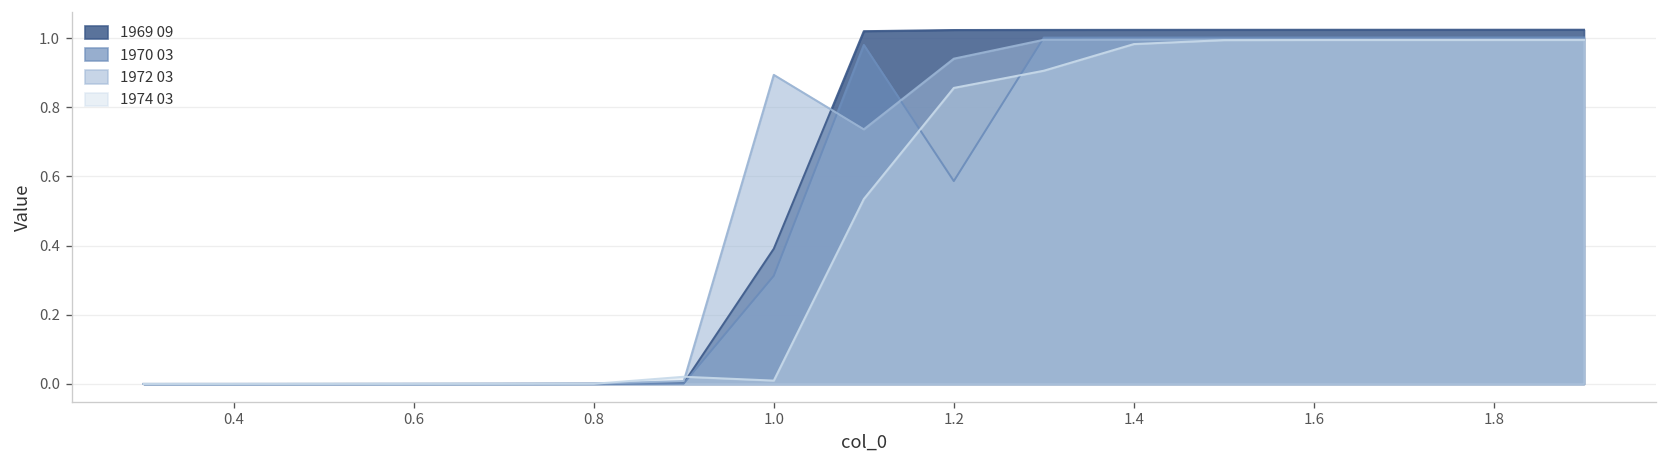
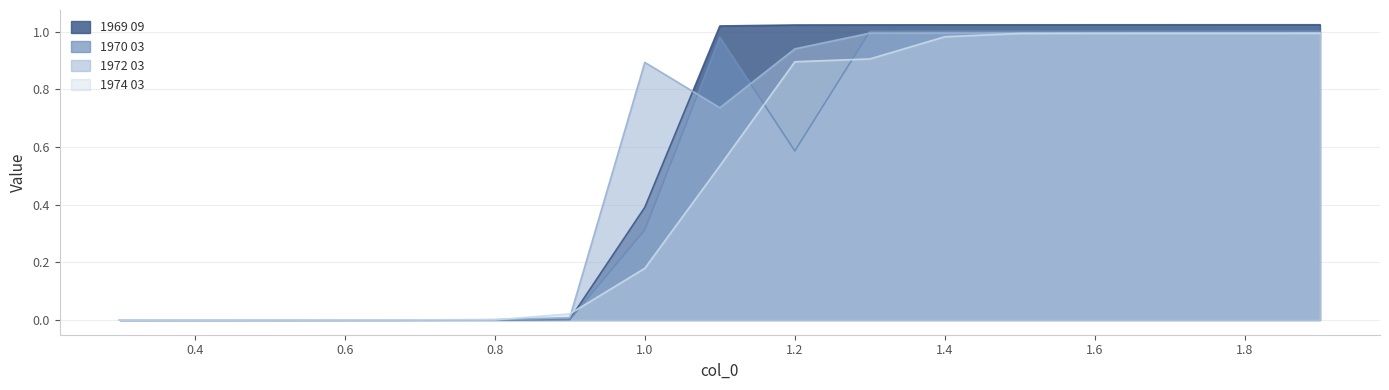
  {
    "1969 09": {
      "1.0": 0.39,
      "1.2": 1.02,
      "1.4": 1.02,
      "1.6": 1.02,
      "1.8": 1.02
    },
    "1970 03": {
      "1.0": 0.31,
      "1.2": 0.59
    },
    "1972 03": {
      "1.0": 0.89,
      "1.2": 0.94
    },
    "1974 03": {
-     "1.0": 0.01,
-     "1.2": 0.86,
+     "1.0": 0.18,
+     "1.2": 0.90,
      "1.4": 0.98
    }
  }
